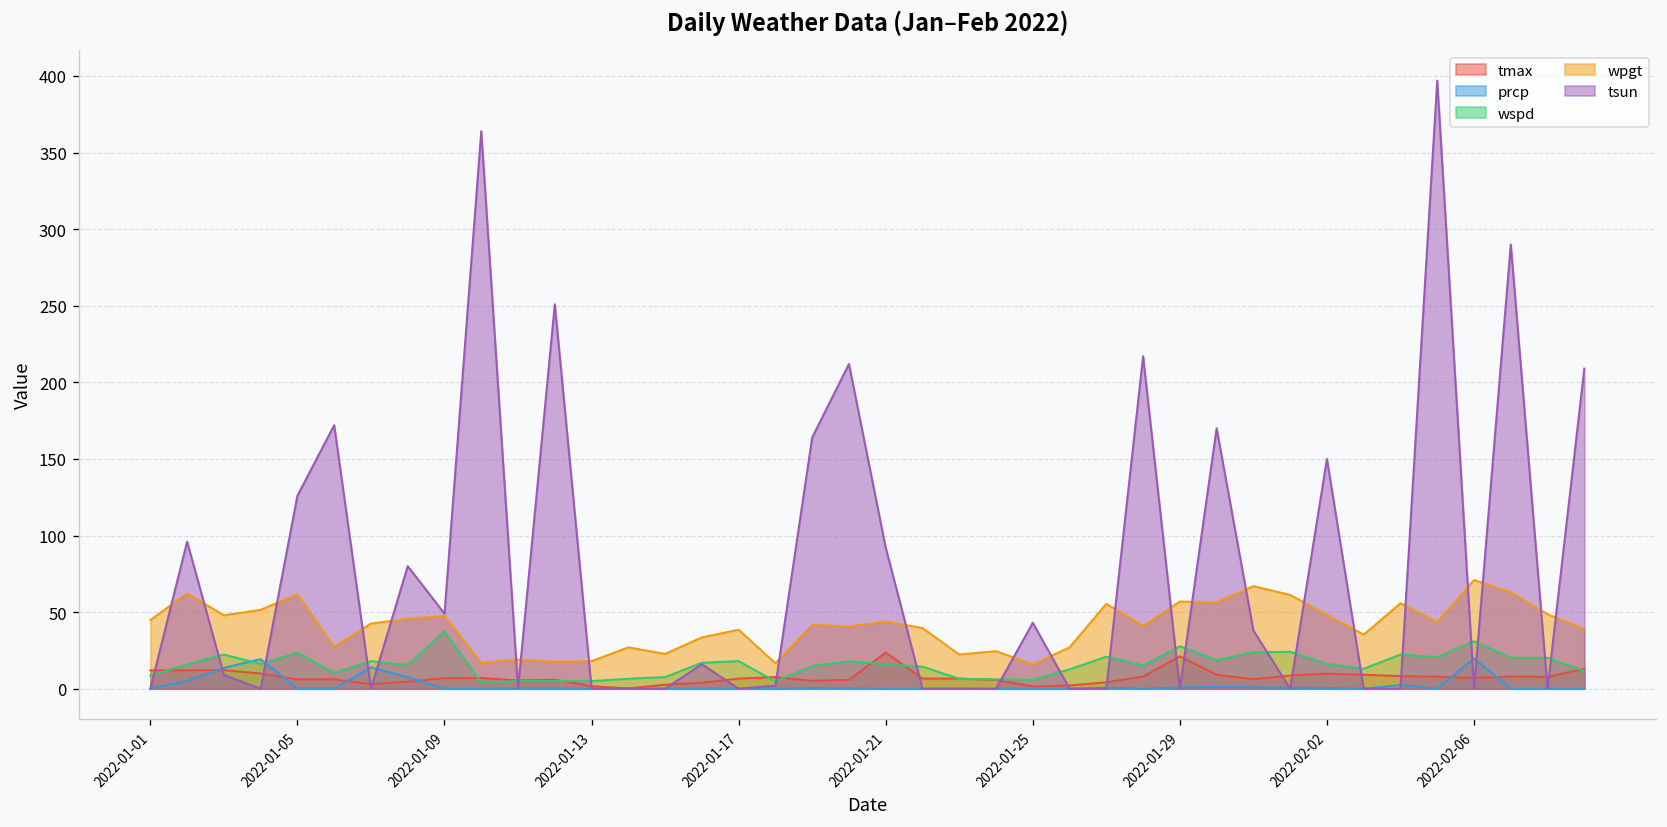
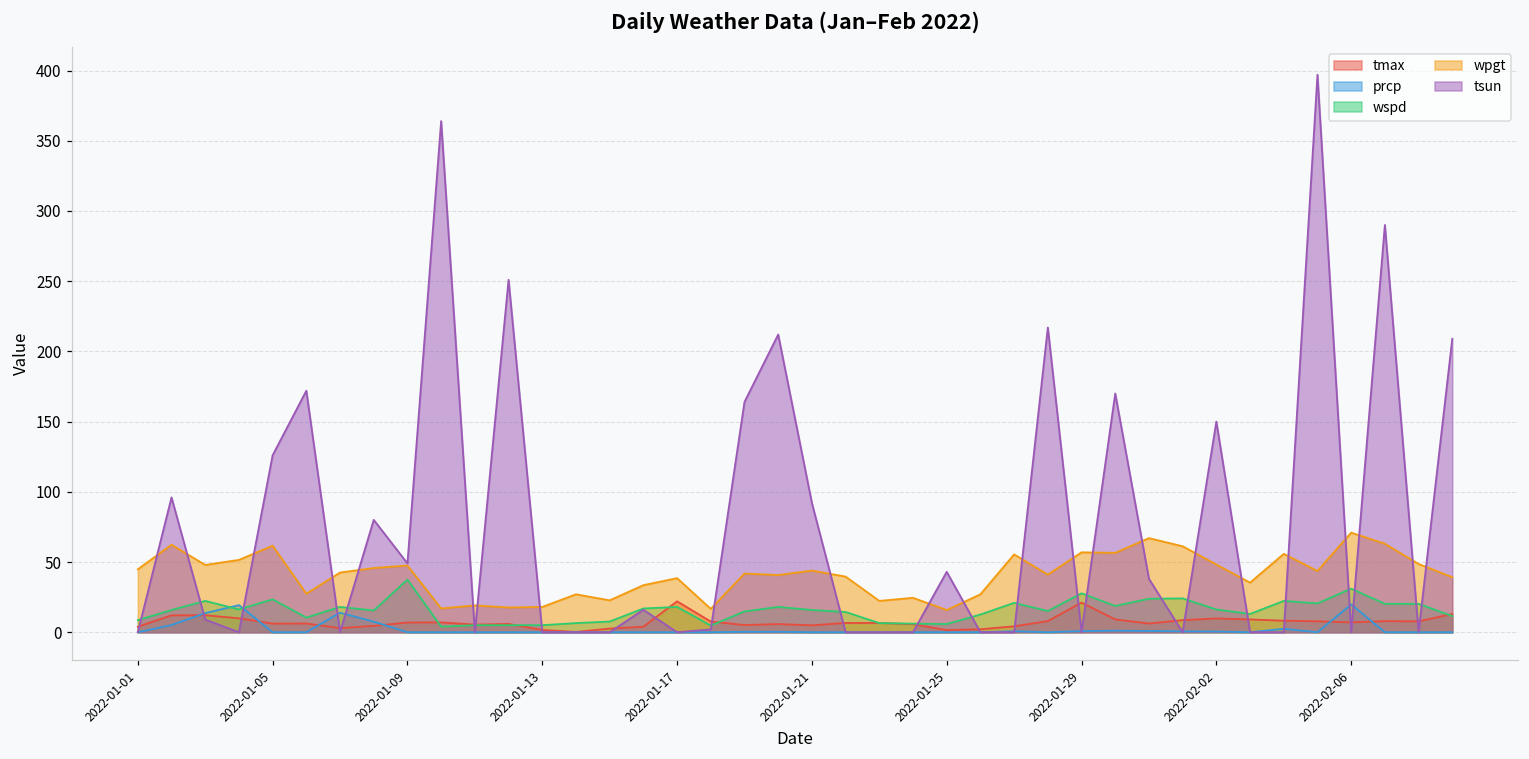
  {
    "tmax": {
-     "2022-01-01": 12,
+     "2022-01-01": 4,
      "2022-01-05": 6,
      "2022-01-09": 7,
-     "2022-01-17": 7,
-     "2022-01-21": 24,
+     "2022-01-17": 22,
+     "2022-01-21": 5,
      "2022-01-29": 21,
      "2022-02-02": 10,
      "2022-02-06": 7
    },
    "prcp": {
      "2022-01-05": 0,
      "2022-01-09": 0,
      "2022-01-21": 0,
      "2022-02-02": 1,
      "2022-02-06": 20
    },
    "wspd": {
      "2022-01-01": 9,
      "2022-01-05": 23,
      "2022-01-09": 37,
      "2022-01-13": 5,
      "2022-01-17": 18,
      "2022-01-21": 16,
      "2022-01-25": 6,
      "2022-01-29": 28,
      "2022-02-02": 16,
      "2022-02-06": 31
    },
    "wpgt": {
      "2022-01-01": 45,
      "2022-01-05": 62,
      "2022-01-13": 18,
      "2022-01-17": 39,
      "2022-01-21": 44,
      "2022-01-25": 16,
      "2022-01-29": 57,
      "2022-02-02": 48,
      "2022-02-06": 71
    },
    "tsun": {
      "2022-01-05": 126,
      "2022-01-21": 92,
      "2022-01-25": 43,
      "2022-02-02": 150,
      "2022-02-06": 0
    }
  }
